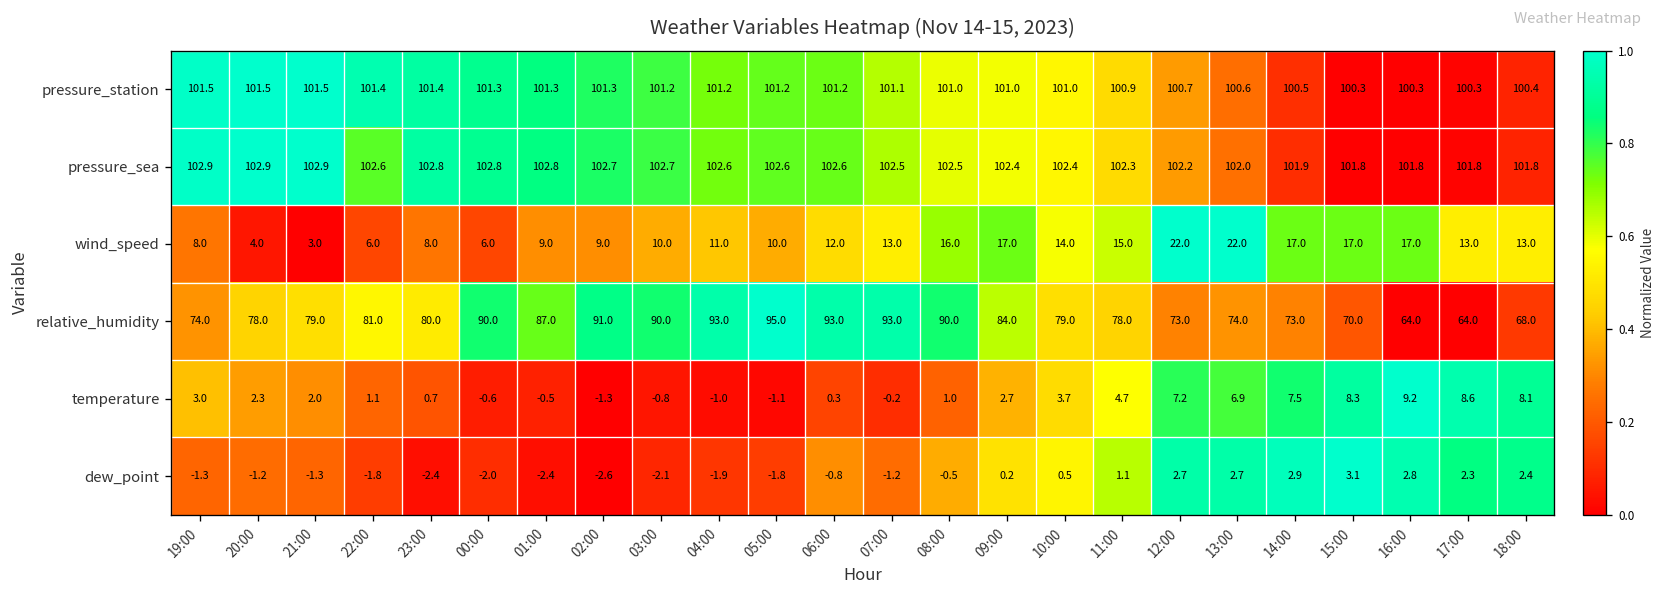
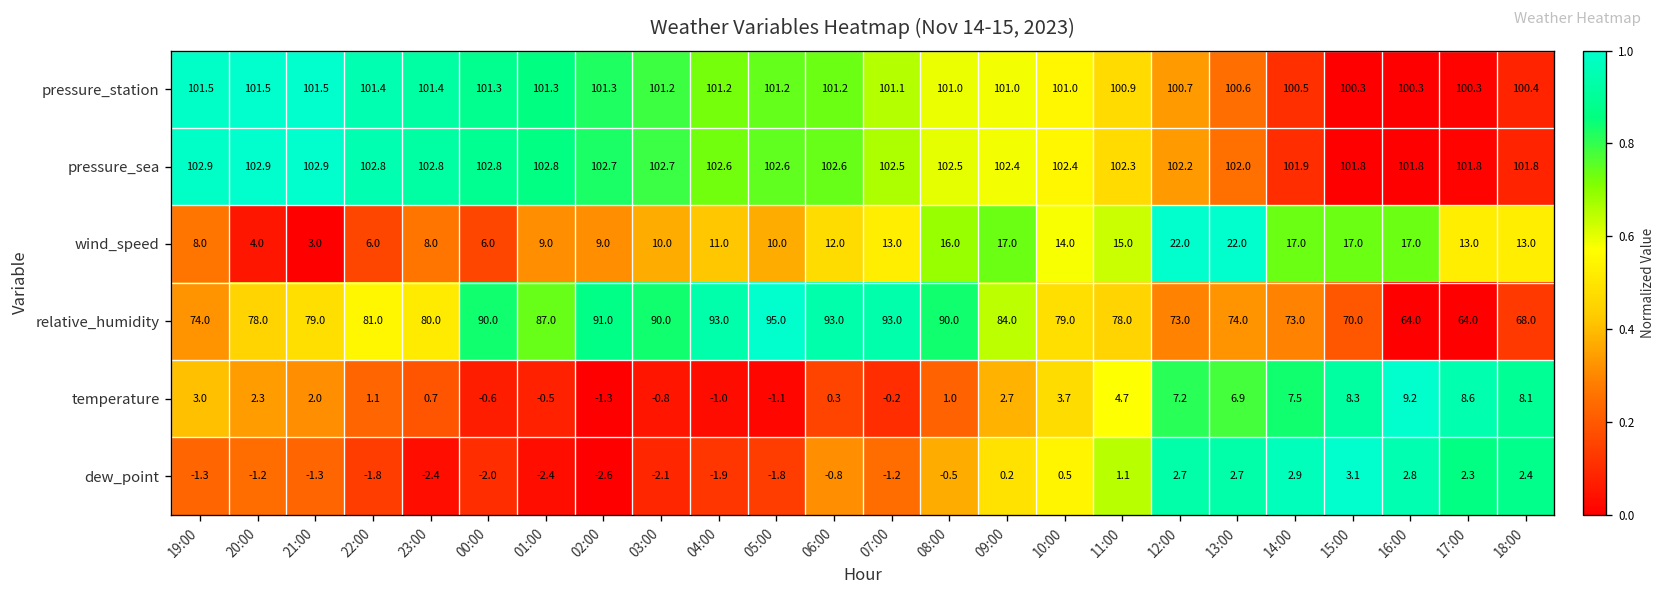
  {
    "pressure_station": {
      "19:00": 101.5,
      "20:00": 101.5,
      "21:00": 101.5,
      "22:00": 101.4,
      "23:00": 101.4,
      "00:00": 101.3,
      "01:00": 101.3,
      "02:00": 101.3,
      "03:00": 101.2,
      "04:00": 101.2,
      "05:00": 101.2,
      "06:00": 101.2,
      "07:00": 101.1,
      "08:00": 101.0,
      "09:00": 101.0,
      "10:00": 101.0,
      "11:00": 100.9,
      "12:00": 100.7,
      "13:00": 100.6,
      "14:00": 100.5,
      "15:00": 100.3,
      "16:00": 100.3,
      "17:00": 100.3,
      "18:00": 100.4
    },
    "pressure_sea": {
      "19:00": 102.9,
      "20:00": 102.9,
      "21:00": 102.9,
-     "22:00": 102.6,
+     "22:00": 102.8,
      "23:00": 102.8,
      "00:00": 102.8,
      "01:00": 102.8,
      "02:00": 102.7,
      "03:00": 102.7,
      "04:00": 102.6,
      "05:00": 102.6,
      "06:00": 102.6,
      "07:00": 102.5,
      "08:00": 102.5,
      "09:00": 102.4,
      "10:00": 102.4,
      "11:00": 102.3,
      "12:00": 102.2,
      "13:00": 102.0,
      "14:00": 101.9,
      "15:00": 101.8,
      "16:00": 101.8,
      "17:00": 101.8,
      "18:00": 101.8
    },
    "wind_speed": {
      "19:00": 8.0,
      "20:00": 4.0,
      "21:00": 3.0,
      "22:00": 6.0,
      "23:00": 8.0,
      "00:00": 6.0,
      "01:00": 9.0,
      "02:00": 9.0,
      "03:00": 10.0,
      "04:00": 11.0,
      "05:00": 10.0,
      "06:00": 12.0,
      "07:00": 13.0,
      "08:00": 16.0,
      "09:00": 17.0,
      "10:00": 14.0,
      "11:00": 15.0,
      "12:00": 22.0,
      "13:00": 22.0,
      "14:00": 17.0,
      "15:00": 17.0,
      "16:00": 17.0,
      "17:00": 13.0,
      "18:00": 13.0
    },
    "relative_humidity": {
      "19:00": 74.0,
      "20:00": 78.0,
      "21:00": 79.0,
      "22:00": 81.0,
      "23:00": 80.0,
      "00:00": 90.0,
      "01:00": 87.0,
      "02:00": 91.0,
      "03:00": 90.0,
      "04:00": 93.0,
      "05:00": 95.0,
      "06:00": 93.0,
      "07:00": 93.0,
      "08:00": 90.0,
      "09:00": 84.0,
      "10:00": 79.0,
      "11:00": 78.0,
      "12:00": 73.0,
      "13:00": 74.0,
      "14:00": 73.0,
      "15:00": 70.0,
      "16:00": 64.0,
      "17:00": 64.0,
      "18:00": 68.0
    },
    "temperature": {
      "19:00": 3.0,
      "20:00": 2.3,
      "21:00": 2.0,
      "22:00": 1.1,
      "23:00": 0.7,
      "00:00": -0.6,
      "01:00": -0.5,
      "02:00": -1.3,
      "03:00": -0.8,
      "04:00": -1.0,
      "05:00": -1.1,
      "06:00": 0.3,
      "07:00": -0.2,
      "08:00": 1.0,
      "09:00": 2.7,
      "10:00": 3.7,
      "11:00": 4.7,
      "12:00": 7.2,
      "13:00": 6.9,
      "14:00": 7.5,
      "15:00": 8.3,
      "16:00": 9.2,
      "17:00": 8.6,
      "18:00": 8.1
    },
    "dew_point": {
      "19:00": -1.3,
      "20:00": -1.2,
      "21:00": -1.3,
      "22:00": -1.8,
      "23:00": -2.4,
      "00:00": -2.0,
      "01:00": -2.4,
      "02:00": -2.6,
      "03:00": -2.1,
      "04:00": -1.9,
      "05:00": -1.8,
      "06:00": -0.8,
      "07:00": -1.2,
      "08:00": -0.5,
      "09:00": 0.2,
      "10:00": 0.5,
      "11:00": 1.1,
      "12:00": 2.7,
      "13:00": 2.7,
      "14:00": 2.9,
      "15:00": 3.1,
      "16:00": 2.8,
      "17:00": 2.3,
      "18:00": 2.4
    }
  }
